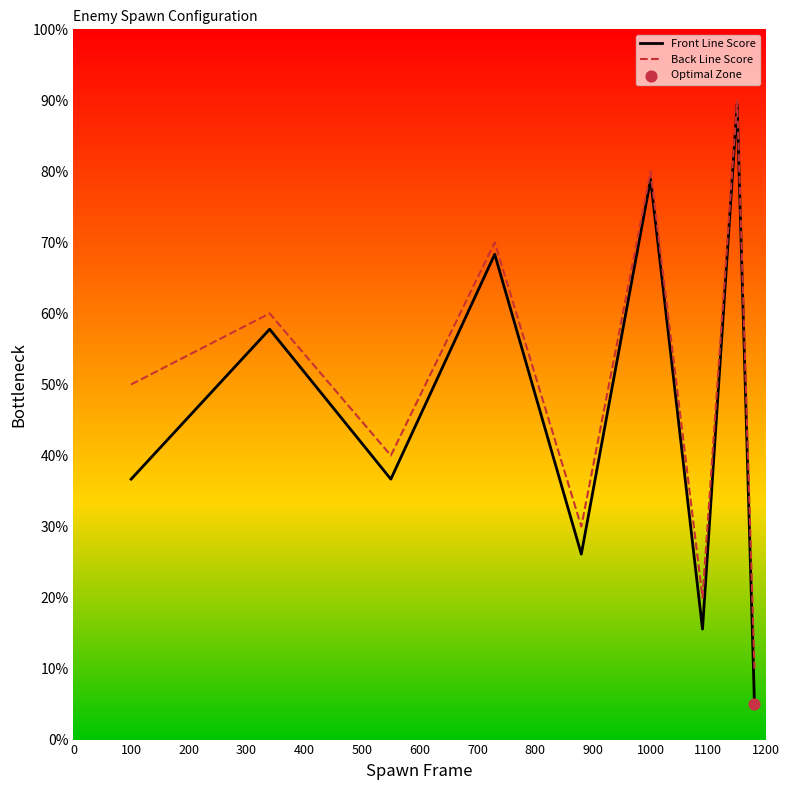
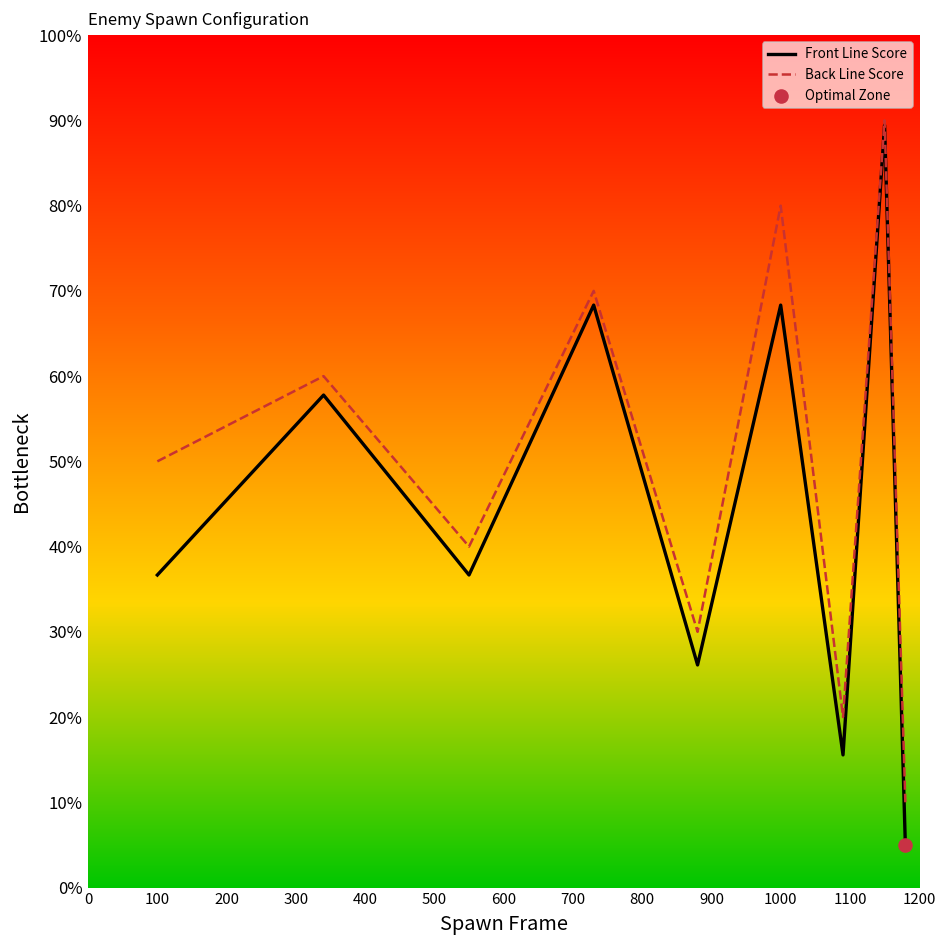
  {
    "Front Line Score": {
      "100": "37%",
-     "1000": "79%"
+     "1000": "68%"
    }
  }
